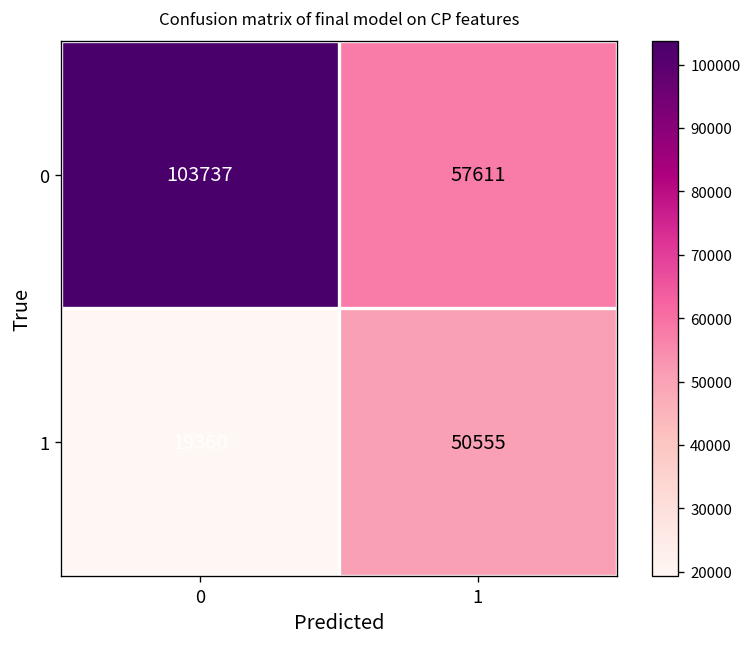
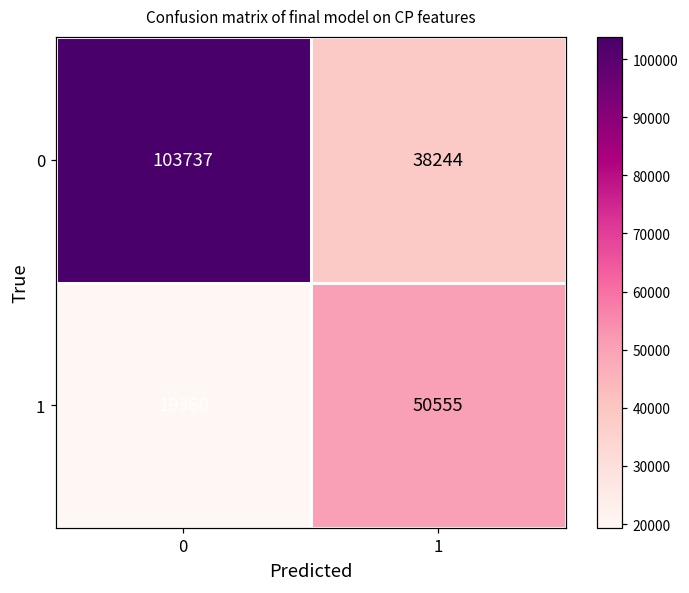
  {
    "0": {
      "0": 103737,
-     "1": 57611
+     "1": 38244
    },
    "1": {
      "1": 50555
    }
  }
